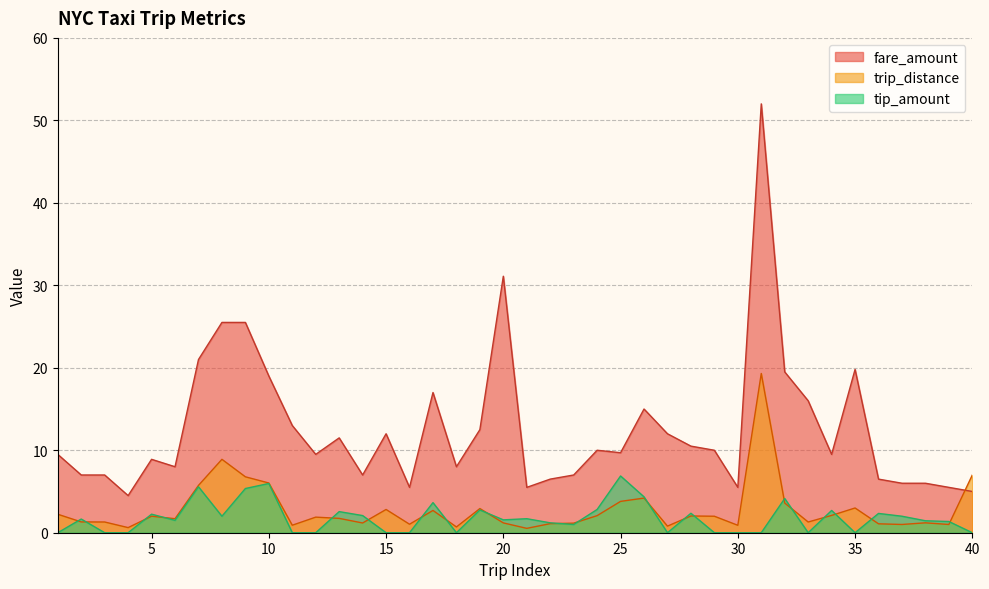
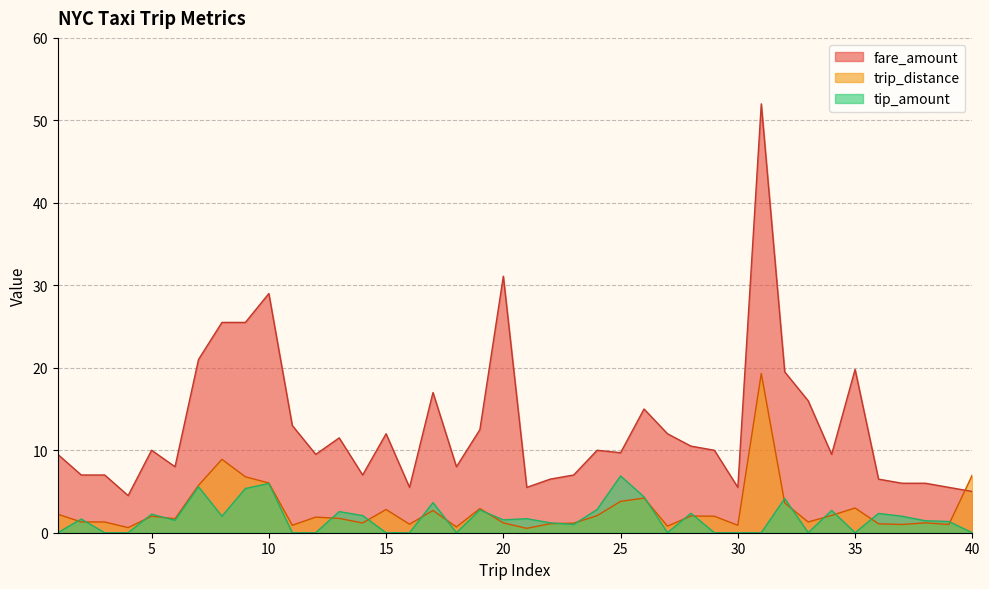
  {
    "fare_amount": {
-     "5": 9,
-     "10": 19,
+     "5": 10,
+     "10": 29,
      "15": 12,
      "20": 31,
      "25": 10,
      "30": 6,
      "35": 20,
      "40": 5
    },
    "trip_distance": {
      "15": 3,
      "20": 1,
      "25": 4,
      "30": 1,
      "35": 3,
      "40": 7
    },
    "tip_amount": {
      "15": 0,
      "20": 2,
      "25": 7,
      "30": 0,
      "35": 0,
      "40": 0
    }
  }
